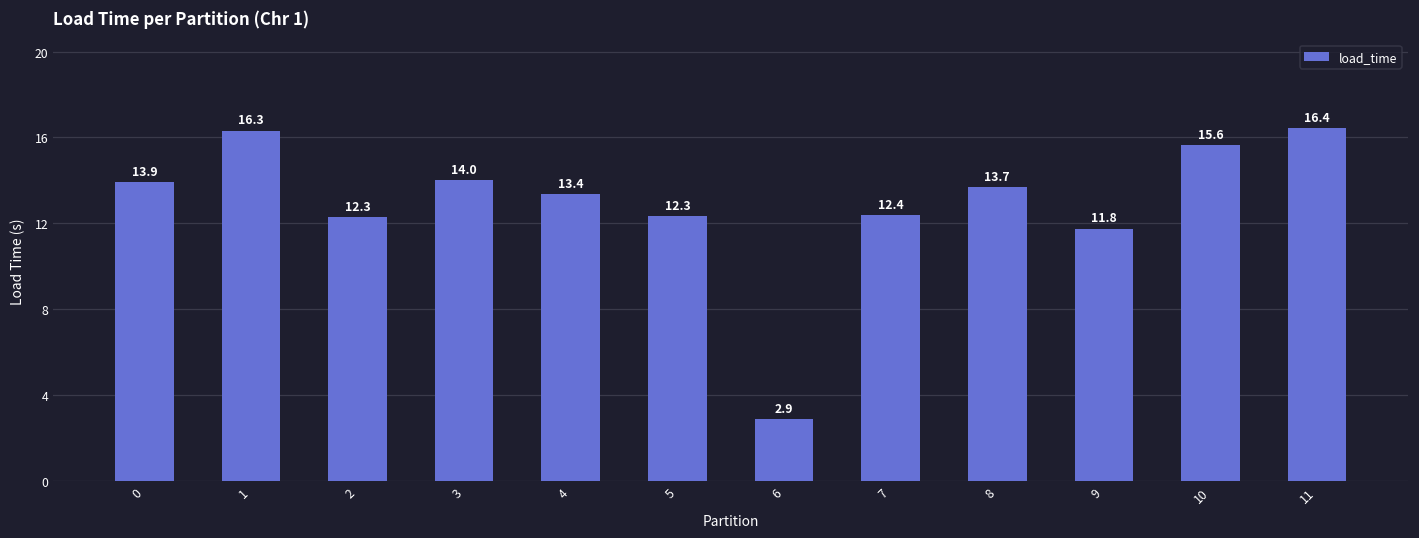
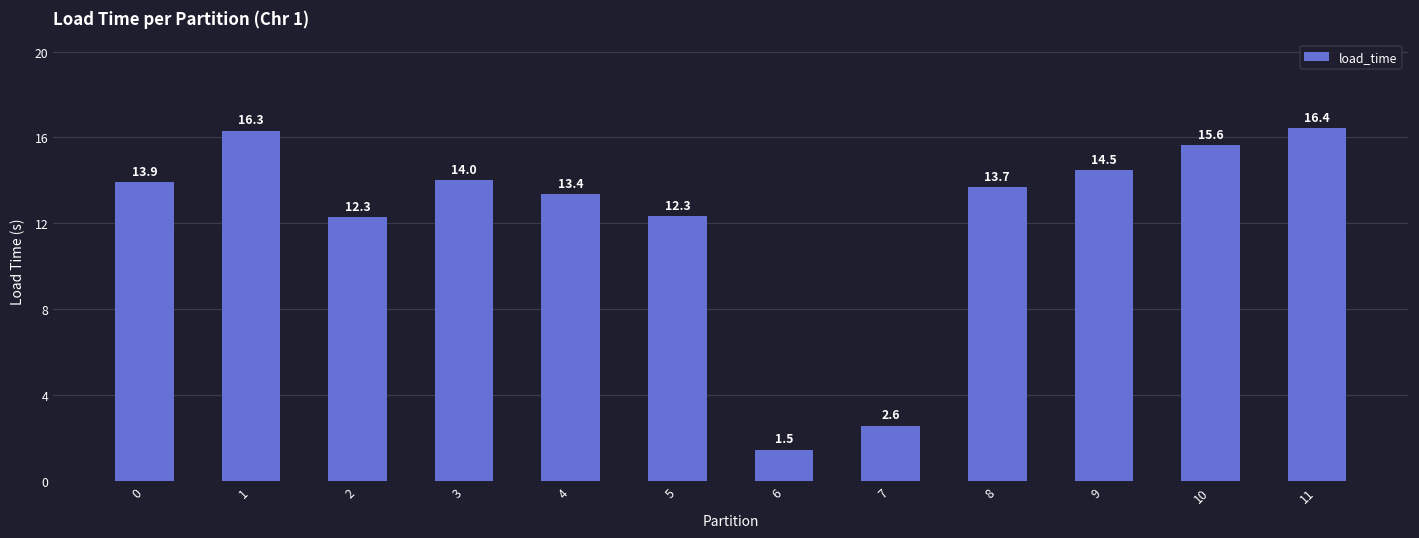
  {
    "0": 13.9,
    "1": 16.3,
    "2": 12.3,
    "3": 14.0,
    "4": 13.4,
    "5": 12.3,
-   "6": 2.9,
-   "7": 12.4,
+   "6": 1.5,
+   "7": 2.6,
    "8": 13.7,
-   "9": 11.8,
+   "9": 14.5,
    "10": 15.6,
    "11": 16.4
  }
